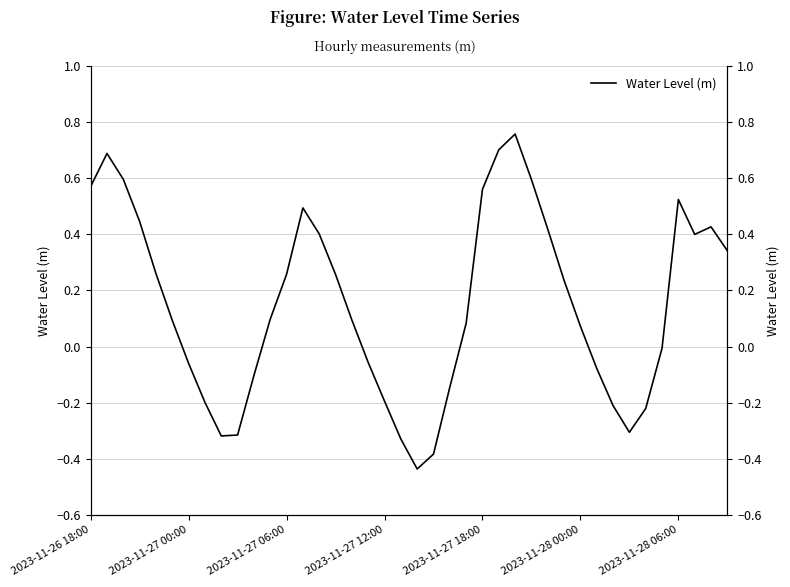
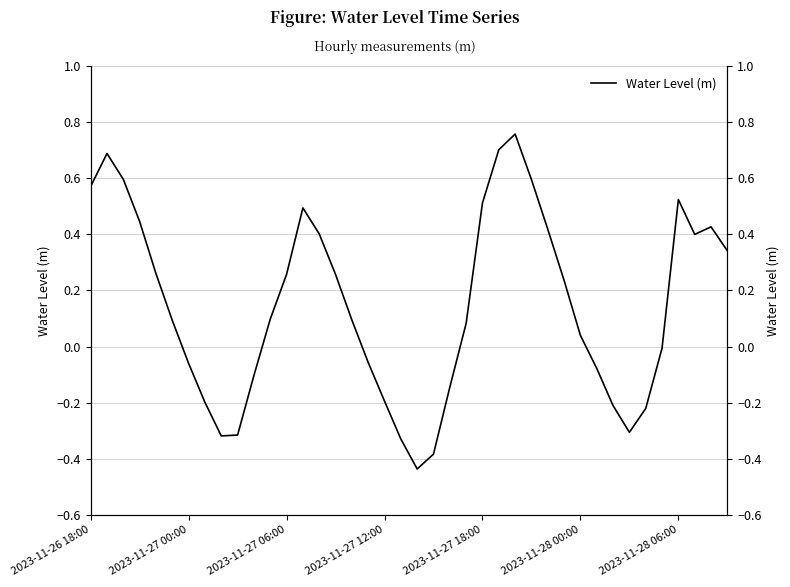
  {
    "2023-11-26 18:00": 0.57,
    "2023-11-27 00:00": -0.06,
    "2023-11-27 06:00": 0.26,
    "2023-11-27 12:00": -0.19,
-   "2023-11-27 18:00": 0.56,
-   "2023-11-28 00:00": 0.07,
+   "2023-11-27 18:00": 0.51,
+   "2023-11-28 00:00": 0.04,
    "2023-11-28 06:00": 0.52
  }
